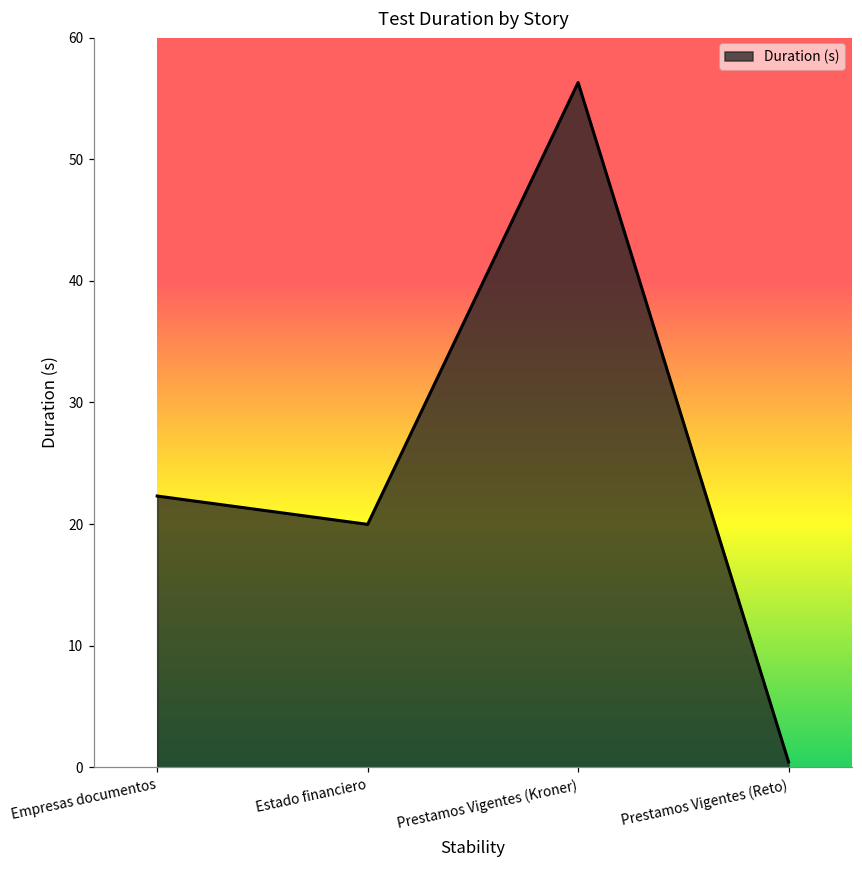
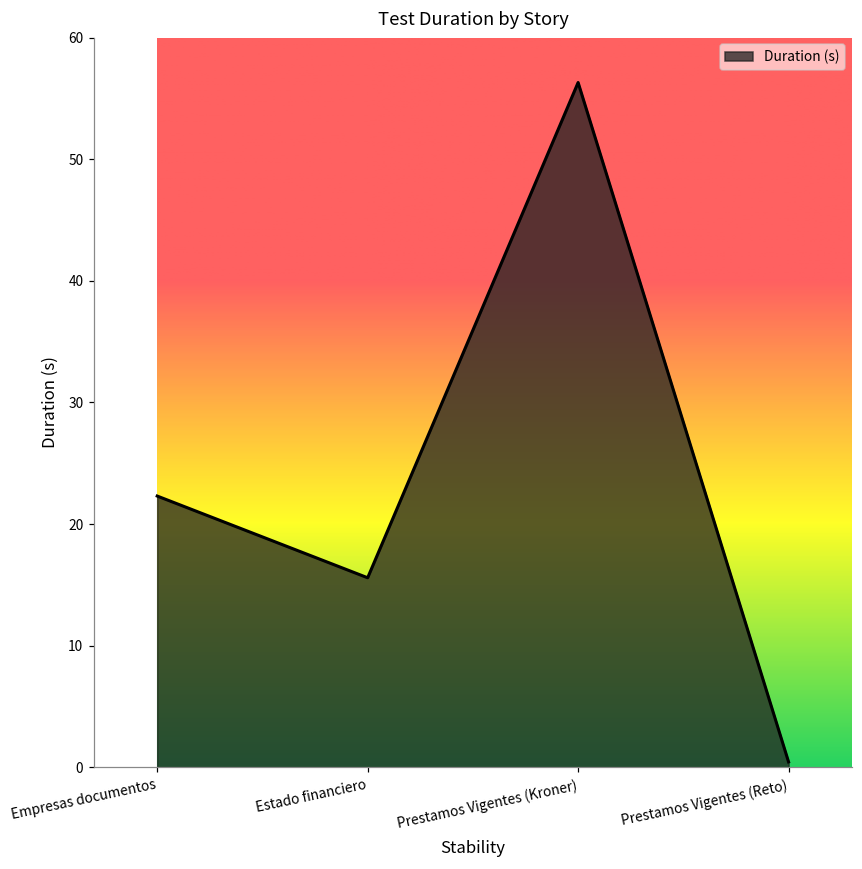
  {
    "Empresas documentos": 22.3,
-   "Estado financiero": 20.0,
+   "Estado financiero": 15.6,
    "Prestamos Vigentes (Kroner)": 56.3,
    "Prestamos Vigentes (Reto)": 0.4
  }
